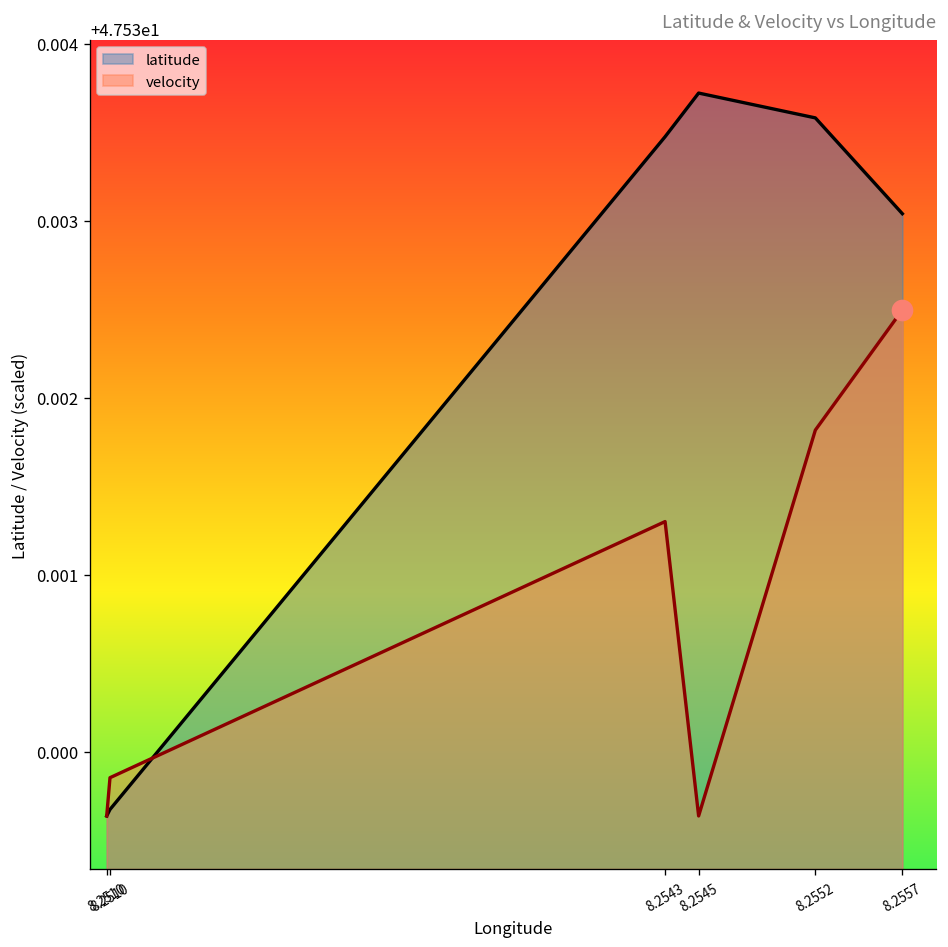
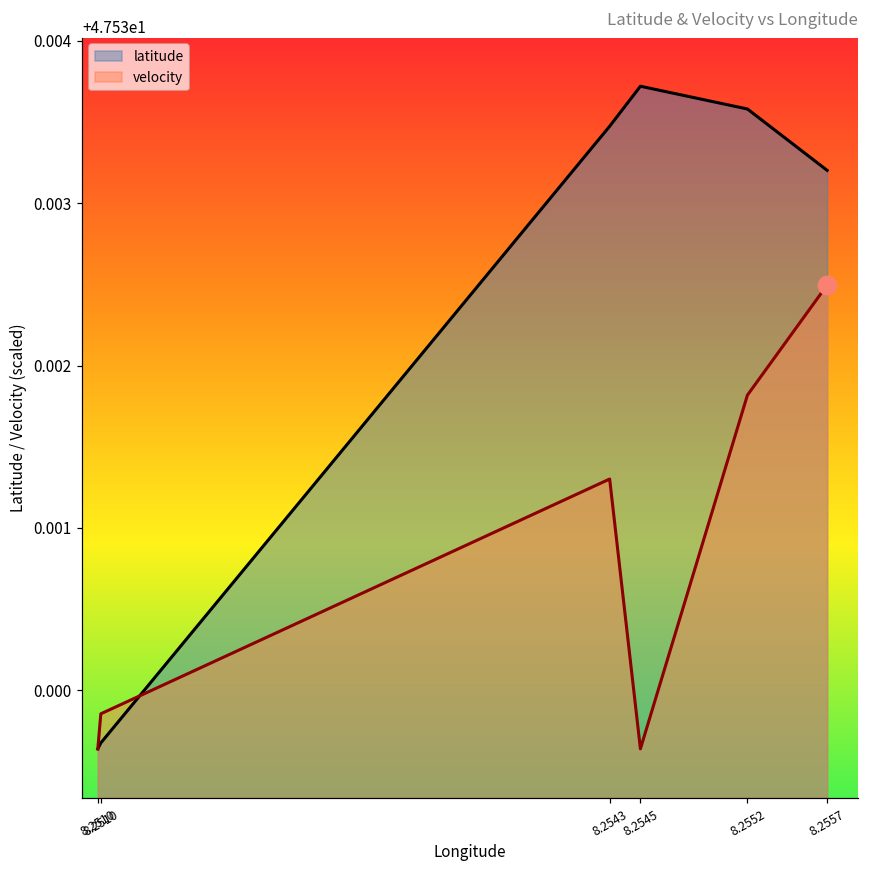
  {
    "latitude": {
      "8.2543": 47.53347,
      "8.2545": 47.53372,
      "8.2552": 47.53358,
-     "8.2557": 47.53304
+     "8.2557": 47.53320
    }
  }
